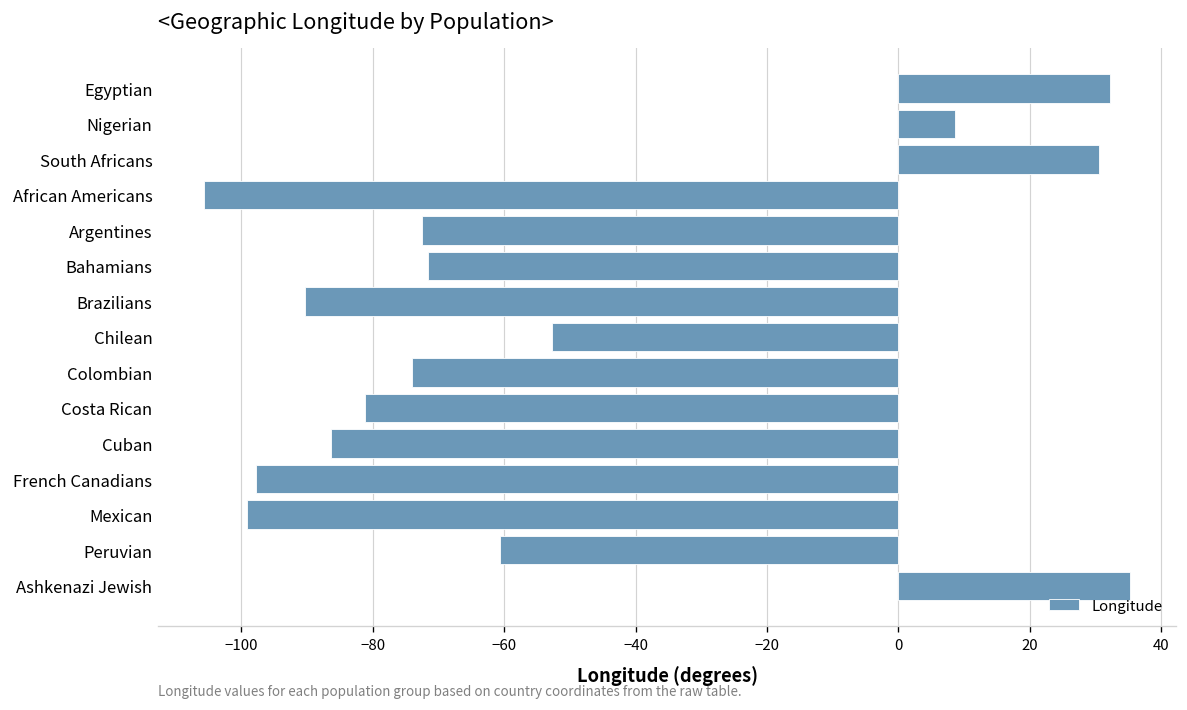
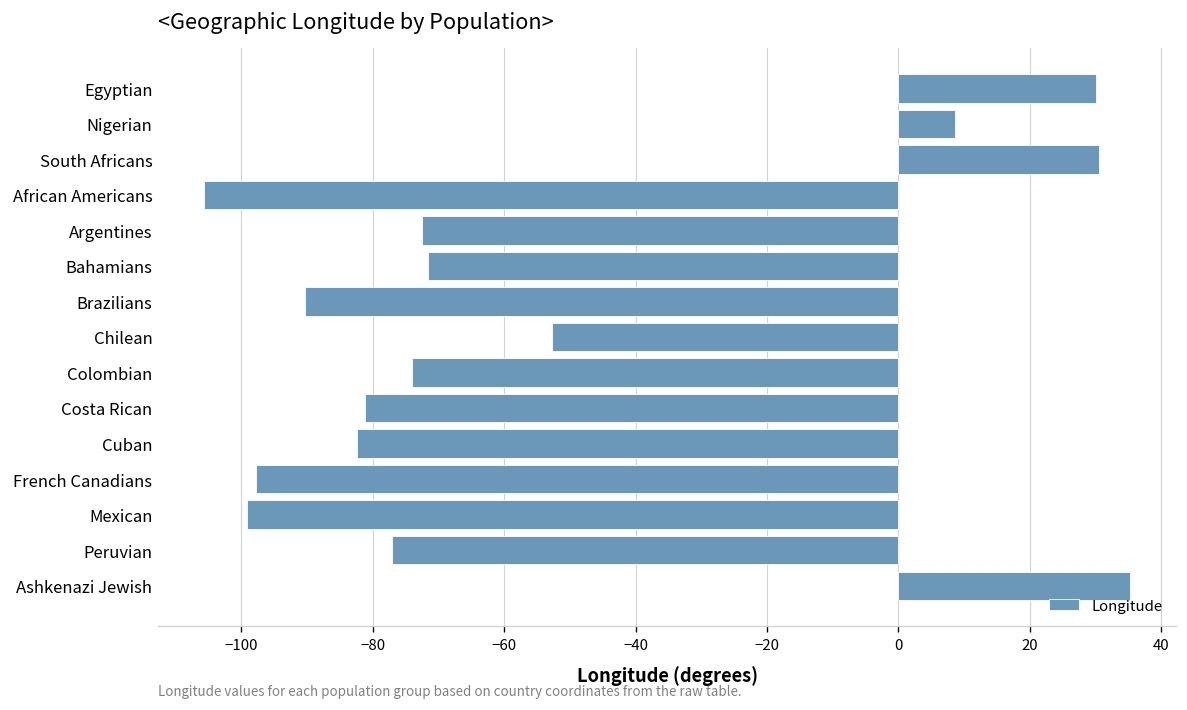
  {
-   "Egyptian": 32,
+   "Egyptian": 30,
    "Nigerian": 9,
    "South Africans": 31,
    "African Americans": -106,
    "Argentines": -72,
    "Bahamians": -72,
    "Brazilians": -90,
    "Chilean": -53,
    "Colombian": -74,
    "Costa Rican": -81,
-   "Cuban": -86,
+   "Cuban": -82,
    "French Canadians": -98,
    "Mexican": -99,
-   "Peruvian": -61,
+   "Peruvian": -77,
    "Ashkenazi Jewish": 35
  }
